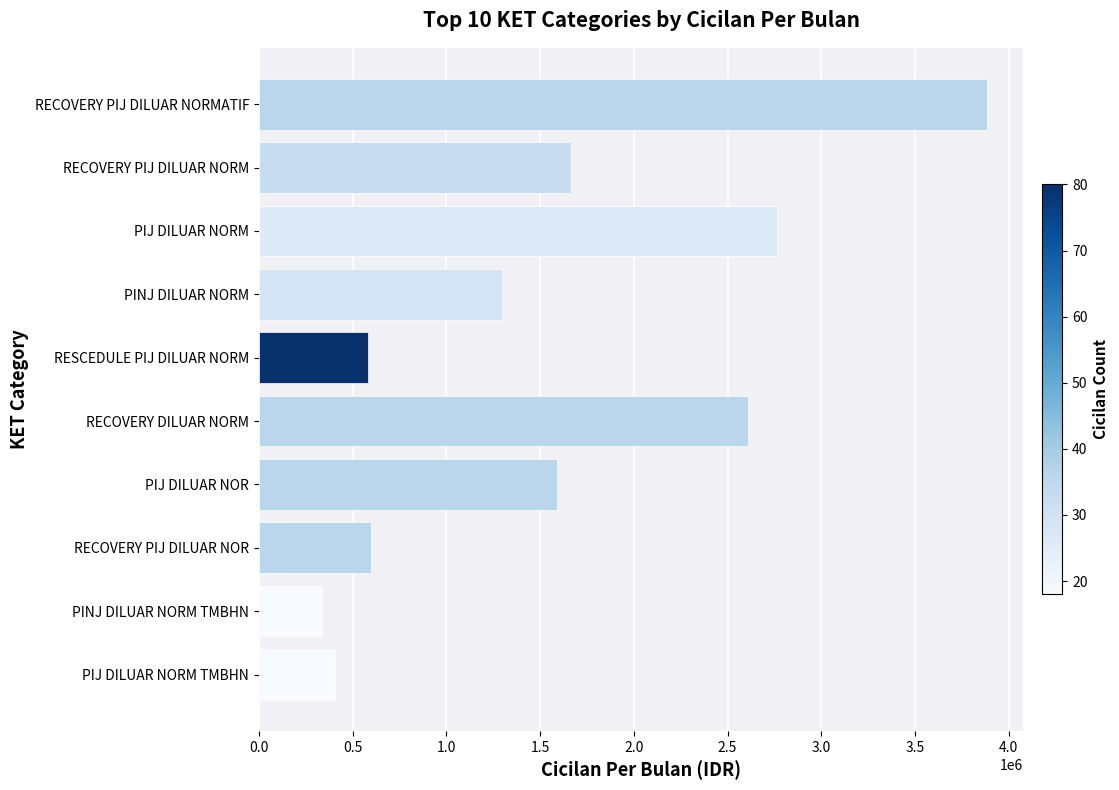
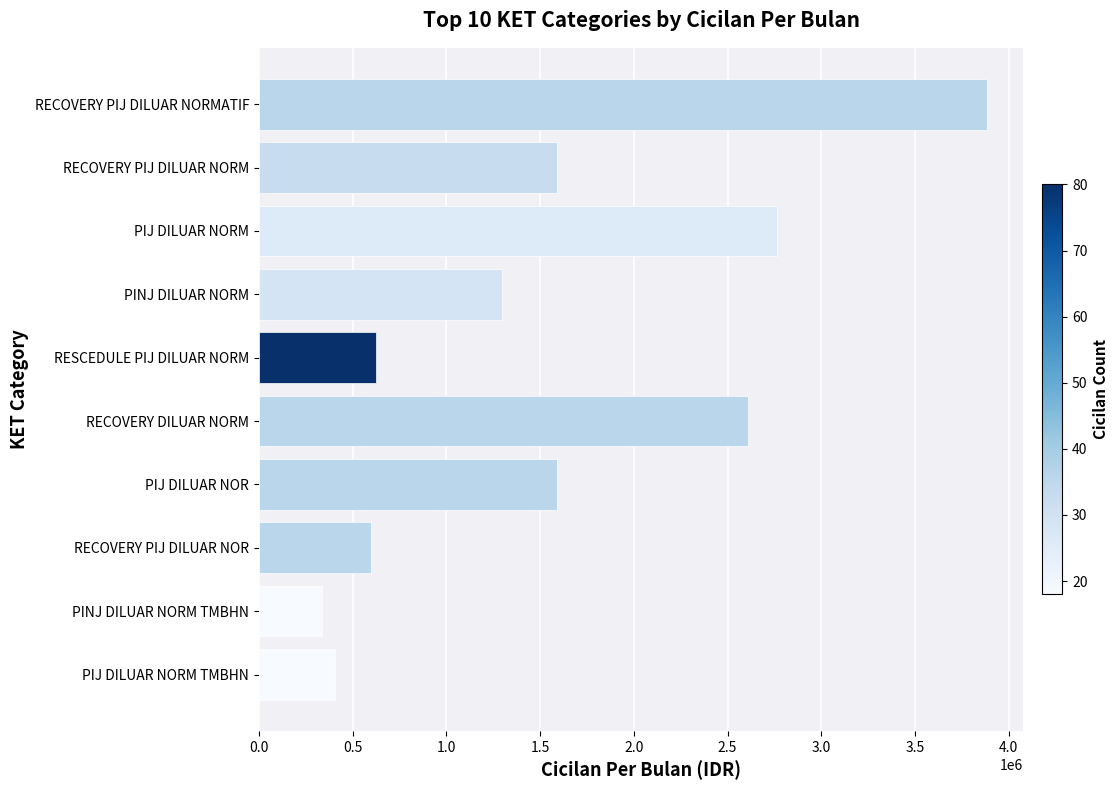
  {
    "RECOVERY PIJ DILUAR NORMATIF": 3880000,
-   "RECOVERY PIJ DILUAR NORM": 1670000,
+   "RECOVERY PIJ DILUAR NORM": 1590000,
    "PIJ DILUAR NORM": 2760000,
    "PINJ DILUAR NORM": 1300000,
-   "RESCEDULE PIJ DILUAR NORM": 580000,
+   "RESCEDULE PIJ DILUAR NORM": 630000,
    "RECOVERY DILUAR NORM": 2610000,
    "PIJ DILUAR NOR": 1590000,
    "RECOVERY PIJ DILUAR NOR": 600000,
    "PINJ DILUAR NORM TMBHN": 340000,
    "PIJ DILUAR NORM TMBHN": 410000
  }
